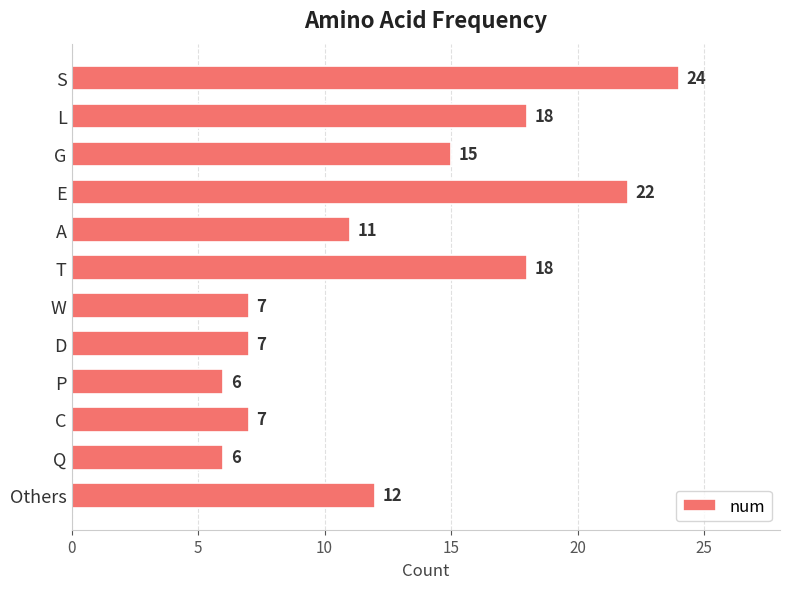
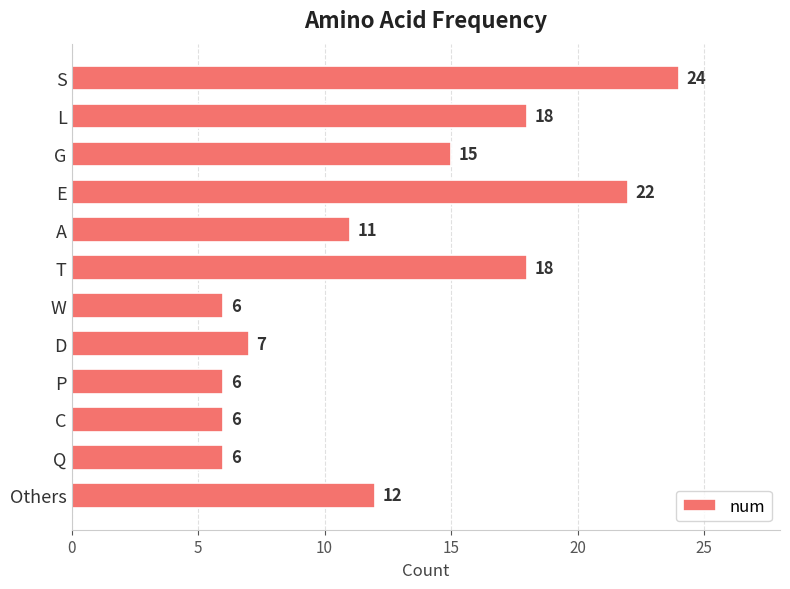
  {
    "S": 24,
    "L": 18,
    "G": 15,
    "E": 22,
    "A": 11,
    "T": 18,
-   "W": 7,
+   "W": 6,
    "D": 7,
    "P": 6,
-   "C": 7,
+   "C": 6,
    "Q": 6,
    "Others": 12
  }
